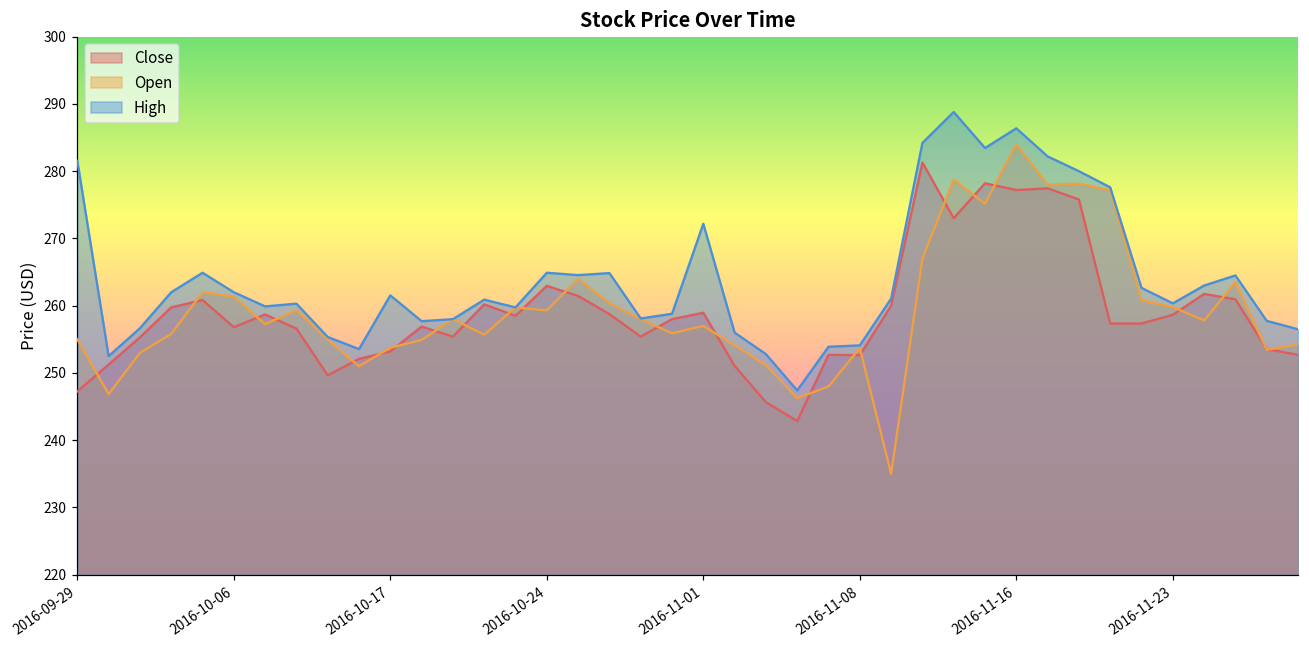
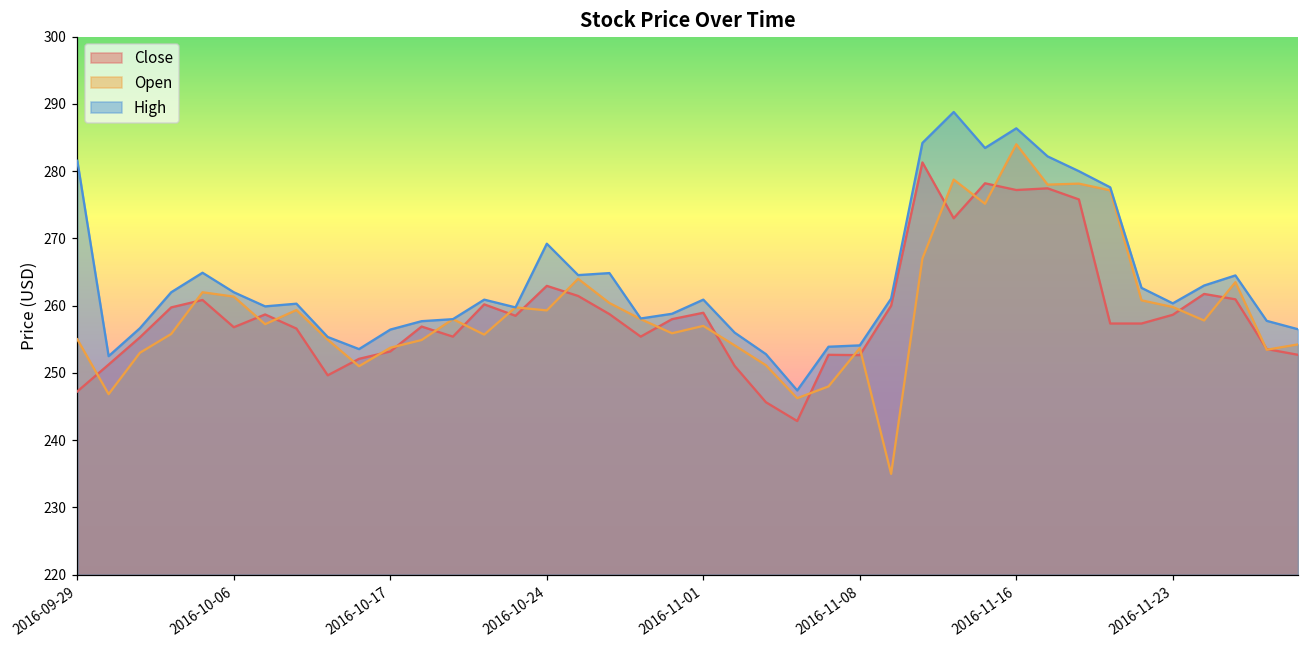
  {
    "High": {
      "2016-09-29": 282,
      "2016-10-06": 262,
-     "2016-10-17": 262,
-     "2016-10-24": 265,
-     "2016-11-01": 272,
+     "2016-10-17": 256,
+     "2016-10-24": 269,
+     "2016-11-01": 261,
      "2016-11-16": 286,
      "2016-11-23": 260
    }
  }
